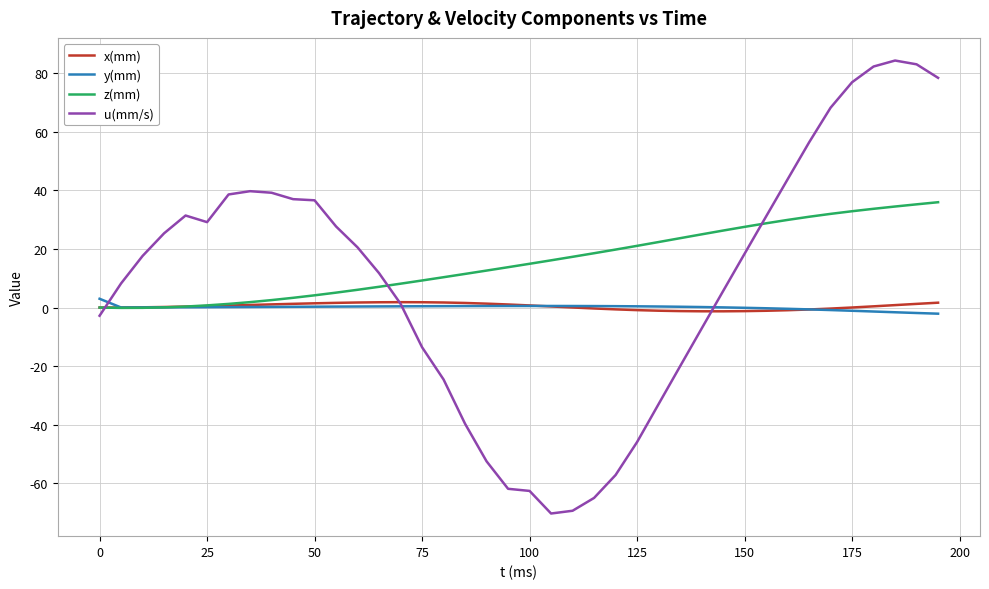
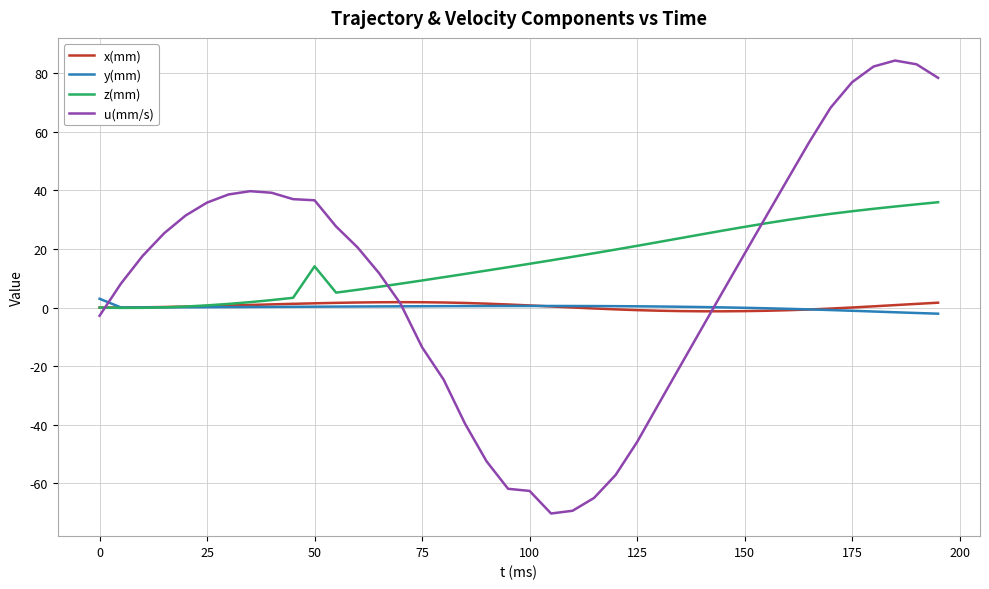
  {
    "x(mm)": {
      "50": 1,
      "75": 2,
      "125": -1,
      "150": -1,
      "175": 0
    },
    "y(mm)": {
      "0": 3,
      "50": 0,
      "75": 0,
      "125": 0,
      "150": 0,
      "175": -1
    },
    "z(mm)": {
-     "50": 4,
+     "50": 14,
      "75": 9,
      "100": 15,
      "125": 21,
      "150": 28,
      "175": 33
    },
    "u(mm/s)": {
      "0": -3,
-     "25": 29,
+     "25": 36,
      "50": 37,
      "75": -14,
      "100": -63,
      "125": -46,
      "150": 18,
      "175": 77
    }
  }
